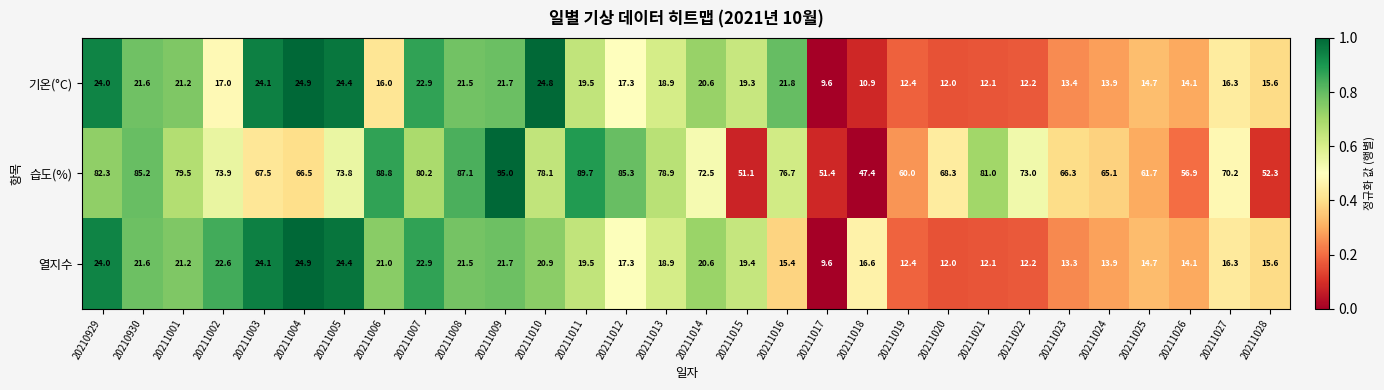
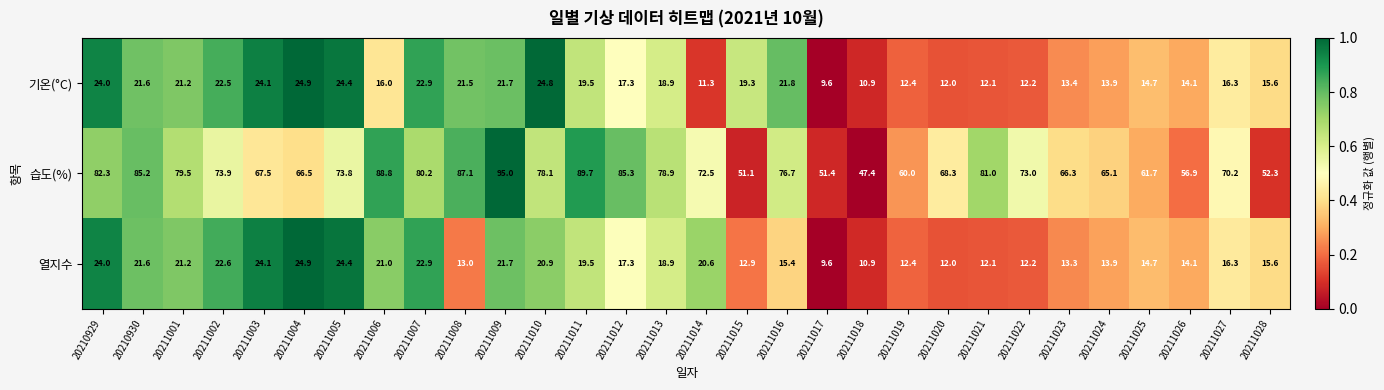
  {
    "기온(°C)": {
      "20210929": 24.0,
      "20210930": 21.6,
      "20211001": 21.2,
-     "20211002": 17.0,
+     "20211002": 22.5,
      "20211003": 24.1,
      "20211004": 24.9,
      "20211005": 24.4,
      "20211006": 16.0,
      "20211007": 22.9,
      "20211008": 21.5,
      "20211009": 21.7,
      "20211010": 24.8,
      "20211011": 19.5,
      "20211012": 17.3,
      "20211013": 18.9,
-     "20211014": 20.6,
+     "20211014": 11.3,
      "20211015": 19.3,
      "20211016": 21.8,
      "20211017": 9.6,
      "20211018": 10.9,
      "20211019": 12.4,
      "20211020": 12.0,
      "20211021": 12.1,
      "20211022": 12.2,
      "20211023": 13.4,
      "20211024": 13.9,
      "20211025": 14.7,
      "20211026": 14.1,
      "20211027": 16.3,
      "20211028": 15.6
    },
    "습도(%)": {
      "20210929": 82.3,
      "20210930": 85.2,
      "20211001": 79.5,
      "20211002": 73.9,
      "20211003": 67.5,
      "20211004": 66.5,
      "20211005": 73.8,
      "20211006": 88.8,
      "20211007": 80.2,
      "20211008": 87.1,
      "20211009": 95.0,
      "20211010": 78.1,
      "20211011": 89.7,
      "20211012": 85.3,
      "20211013": 78.9,
      "20211014": 72.5,
      "20211015": 51.1,
      "20211016": 76.7,
      "20211017": 51.4,
      "20211018": 47.4,
      "20211019": 60.0,
      "20211020": 68.3,
      "20211021": 81.0,
      "20211022": 73.0,
      "20211023": 66.3,
      "20211024": 65.1,
      "20211025": 61.7,
      "20211026": 56.9,
      "20211027": 70.2,
      "20211028": 52.3
    },
    "열지수": {
      "20210929": 24.0,
      "20210930": 21.6,
      "20211001": 21.2,
      "20211002": 22.6,
      "20211003": 24.1,
      "20211004": 24.9,
      "20211005": 24.4,
      "20211006": 21.0,
      "20211007": 22.9,
-     "20211008": 21.5,
+     "20211008": 13.0,
      "20211009": 21.7,
      "20211010": 20.9,
      "20211011": 19.5,
      "20211012": 17.3,
      "20211013": 18.9,
      "20211014": 20.6,
-     "20211015": 19.4,
+     "20211015": 12.9,
      "20211016": 15.4,
      "20211017": 9.6,
-     "20211018": 16.6,
+     "20211018": 10.9,
      "20211019": 12.4,
      "20211020": 12.0,
      "20211021": 12.1,
      "20211022": 12.2,
      "20211023": 13.3,
      "20211024": 13.9,
      "20211025": 14.7,
      "20211026": 14.1,
      "20211027": 16.3,
      "20211028": 15.6
    }
  }
